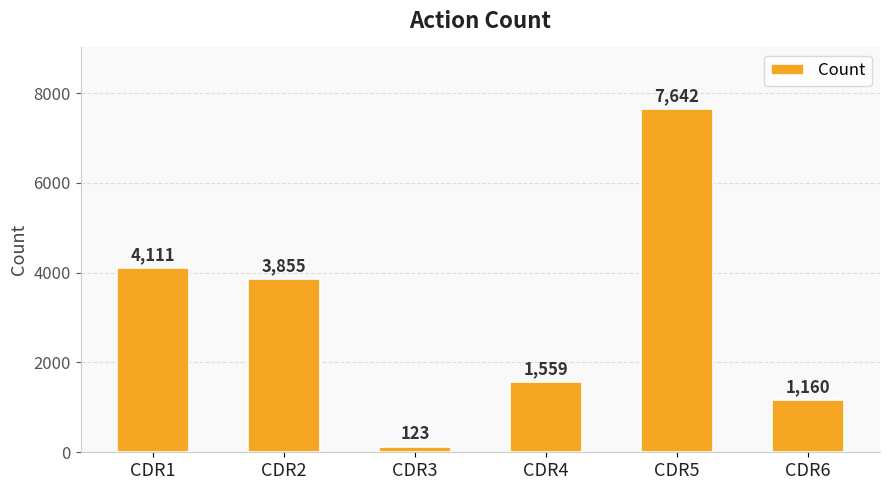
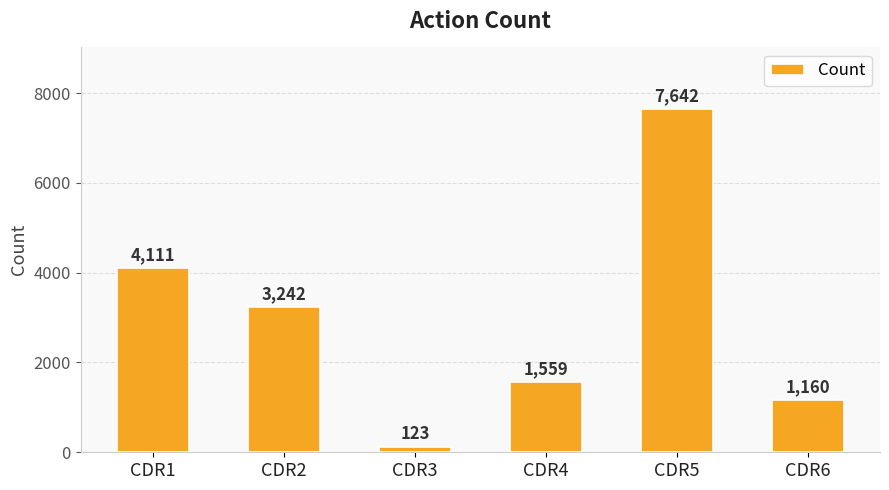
  {
    "CDR1": "4,111",
-   "CDR2": "3,855",
+   "CDR2": "3,242",
    "CDR3": "123",
    "CDR4": "1,559",
    "CDR5": "7,642",
    "CDR6": "1,160"
  }
